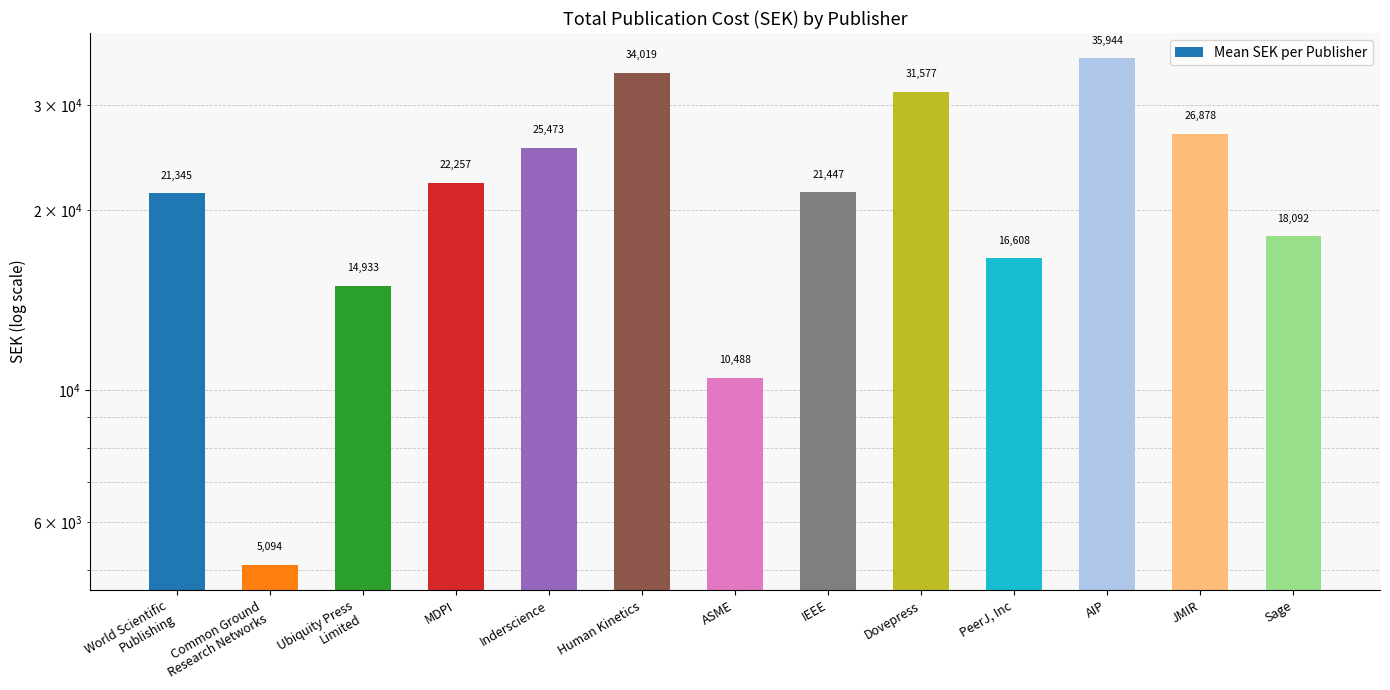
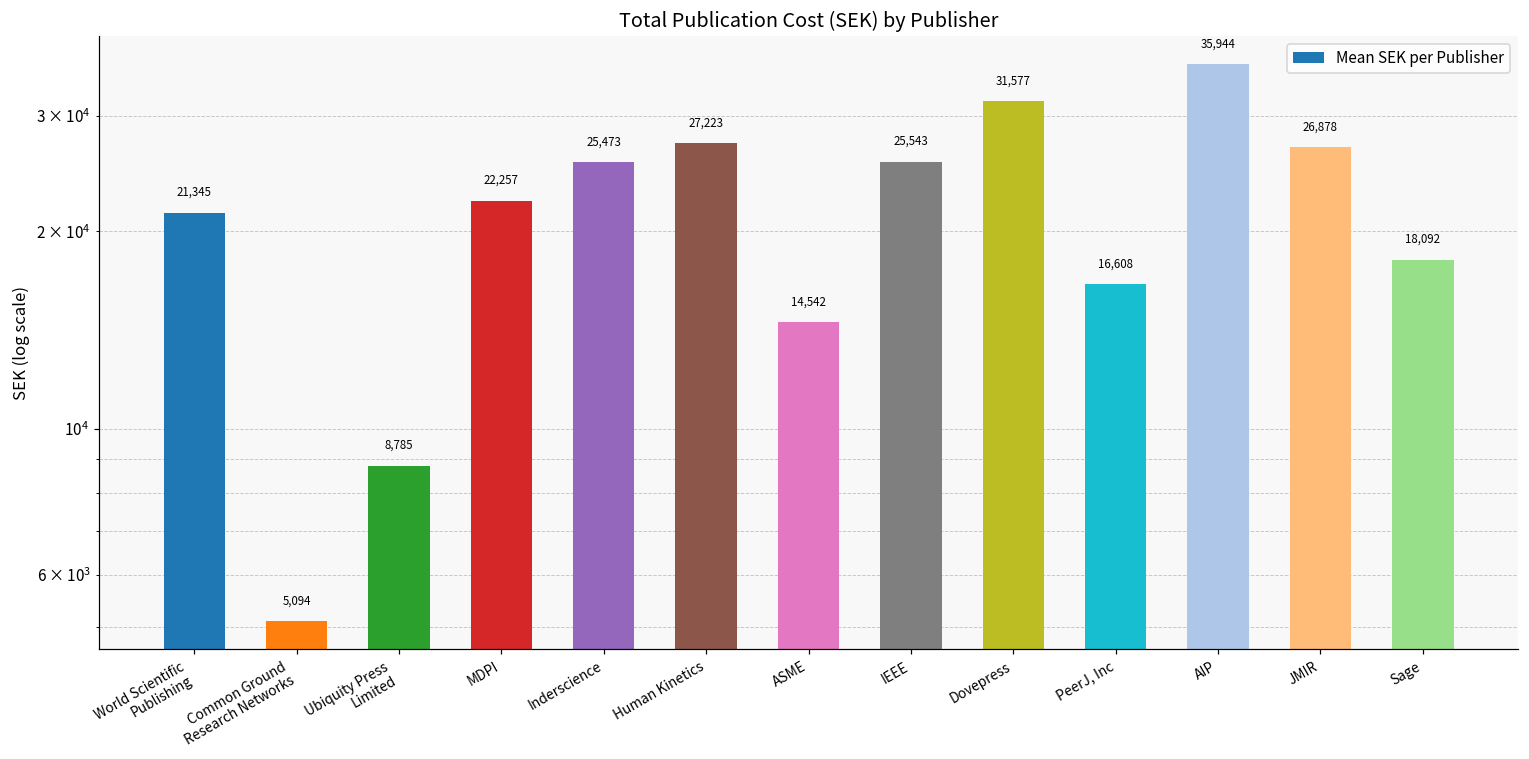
  {
    "World Scientific Publishing": "21,345",
    "Common Ground Research Networks": "5,094",
-   "Ubiquity Press Limited": "14,933",
+   "Ubiquity Press Limited": "8,785",
    "MDPI": "22,257",
    "Inderscience": "25,473",
-   "Human Kinetics": "34,019",
-   "ASME": "10,488",
-   "IEEE": "21,447",
+   "Human Kinetics": "27,223",
+   "ASME": "14,542",
+   "IEEE": "25,543",
    "Dovepress": "31,577",
    "PeerJ, Inc": "16,608",
    "AIP": "35,944",
    "JMIR": "26,878",
    "Sage": "18,092"
  }
